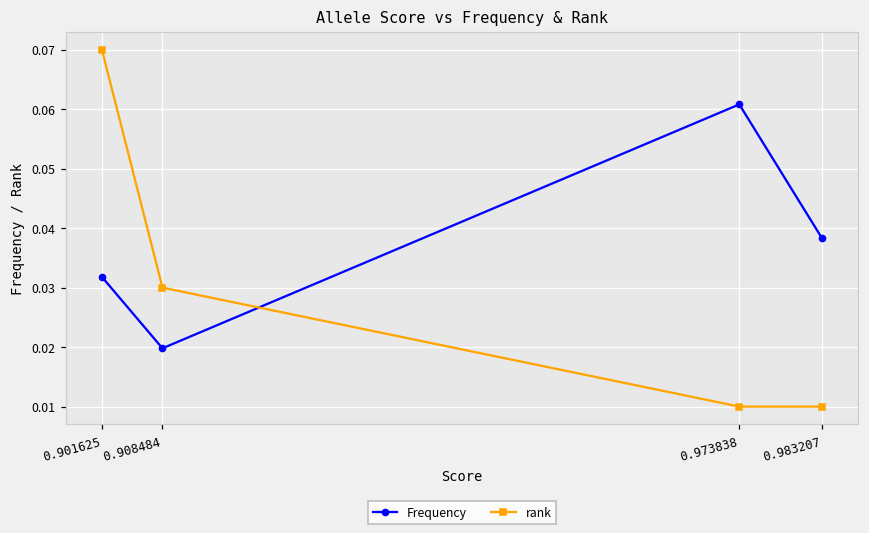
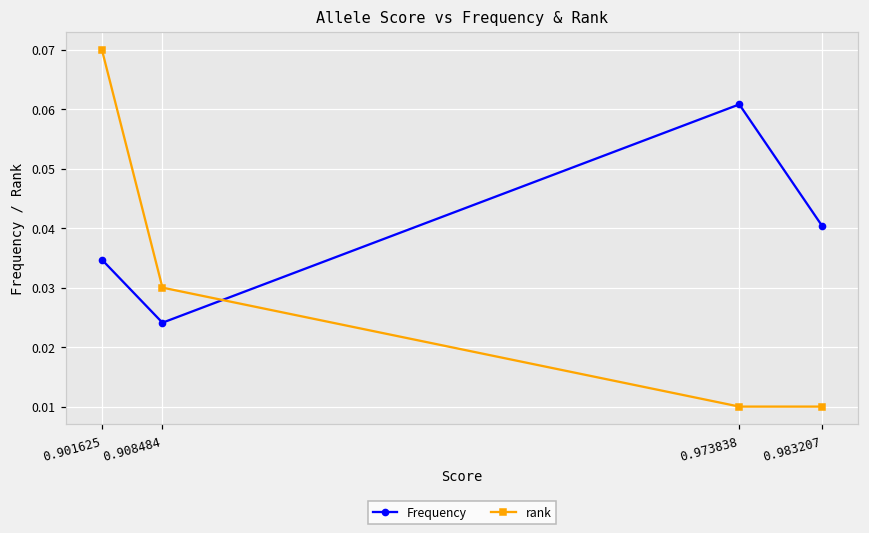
  {
    "Frequency": {
-     "0.901625": 0.032,
-     "0.908484": 0.020,
+     "0.901625": 0.035,
+     "0.908484": 0.024,
      "0.973838": 0.061,
-     "0.983207": 0.038
+     "0.983207": 0.040
    },
    "rank": {
      "0.901625": 0.070,
      "0.908484": 0.030,
      "0.973838": 0.010,
      "0.983207": 0.010
    }
  }
